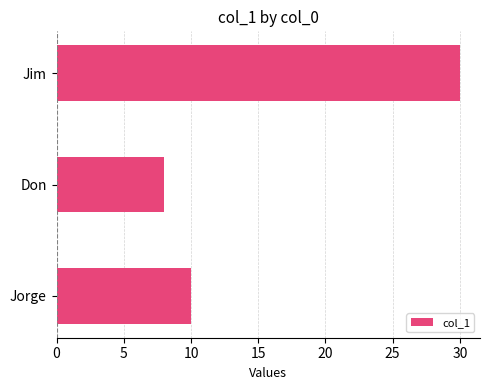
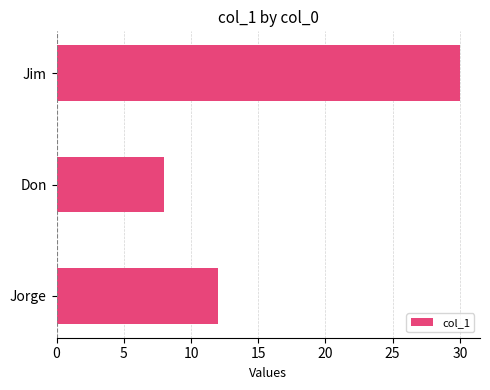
  {
    "Jim": 30,
    "Don": 8,
-   "Jorge": 10
+   "Jorge": 12
  }
